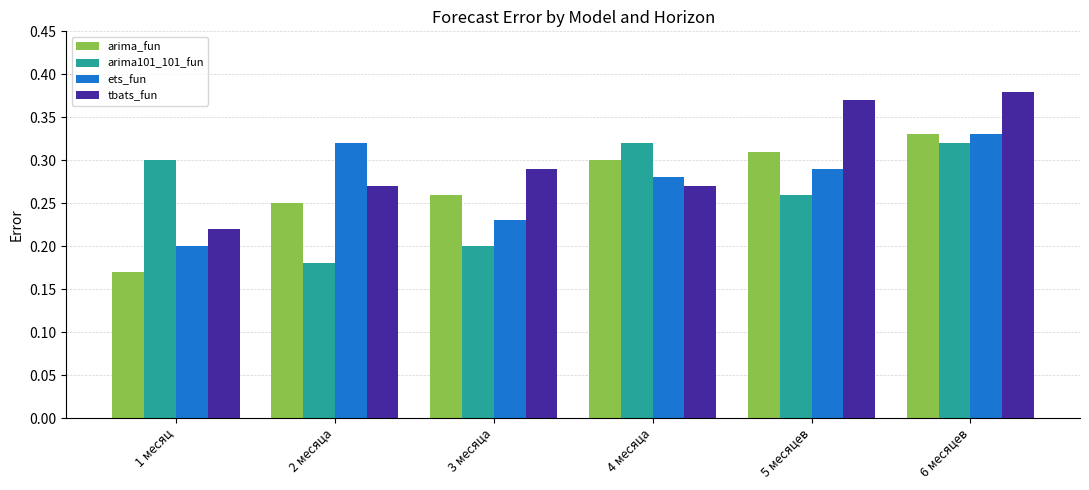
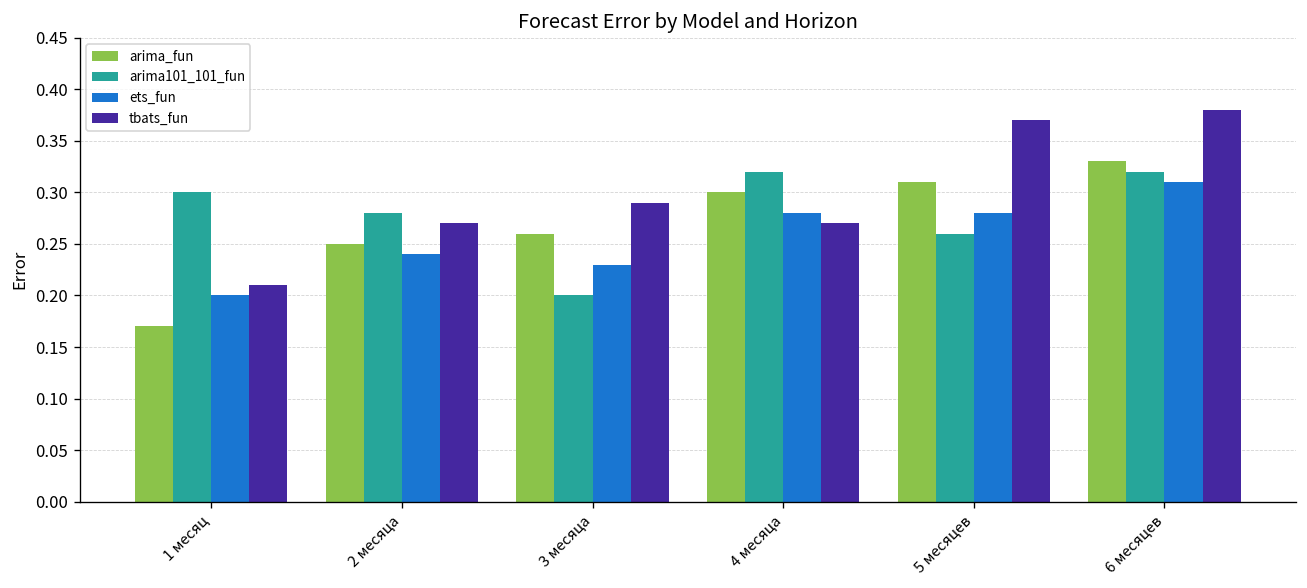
  {
    "arima_fun": {
      "1 месяц": 0.17,
      "2 месяца": 0.25,
      "3 месяца": 0.26,
      "4 месяца": 0.30,
      "5 месяцев": 0.31,
      "6 месяцев": 0.33
    },
    "arima101_101_fun": {
      "1 месяц": 0.30,
-     "2 месяца": 0.18,
+     "2 месяца": 0.28,
      "3 месяца": 0.20,
      "4 месяца": 0.32,
      "5 месяцев": 0.26,
      "6 месяцев": 0.32
    },
    "ets_fun": {
      "1 месяц": 0.20,
-     "2 месяца": 0.32,
+     "2 месяца": 0.24,
      "3 месяца": 0.23,
      "4 месяца": 0.28,
-     "5 месяцев": 0.29,
-     "6 месяцев": 0.33
+     "5 месяцев": 0.28,
+     "6 месяцев": 0.31
    },
    "tbats_fun": {
-     "1 месяц": 0.22,
+     "1 месяц": 0.21,
      "2 месяца": 0.27,
      "3 месяца": 0.29,
      "4 месяца": 0.27,
      "5 месяцев": 0.37,
      "6 месяцев": 0.38
    }
  }
